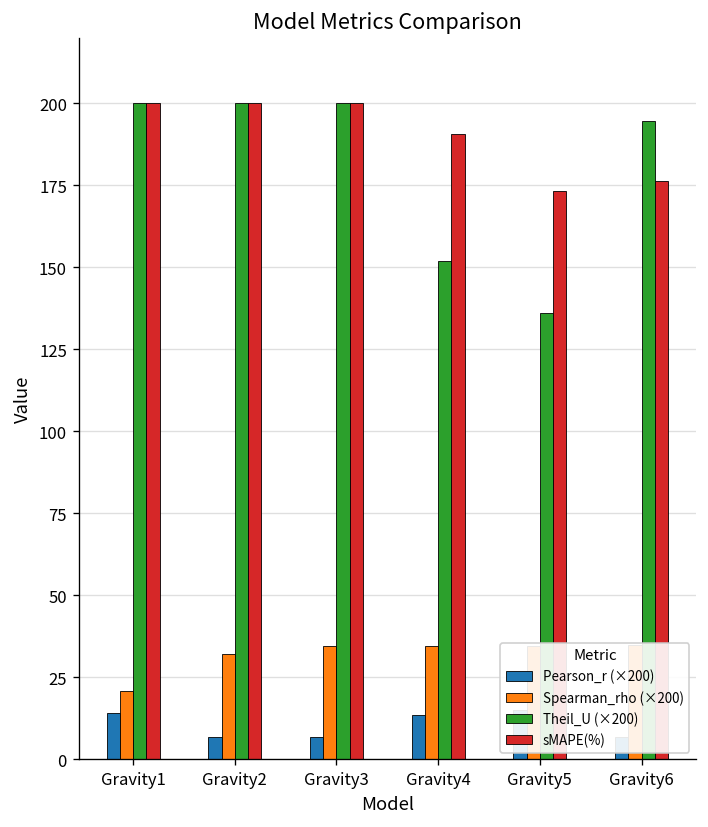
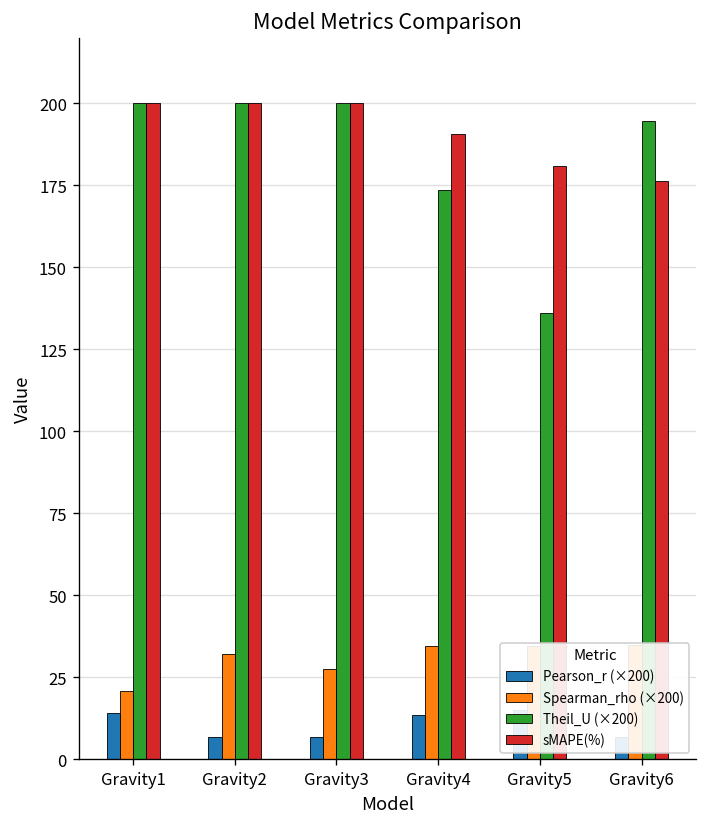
  {
    "Pearson_r (×200)": {
      "Gravity1": 14,
      "Gravity2": 7,
      "Gravity3": 7,
      "Gravity4": 13
    },
    "Spearman_rho (×200)": {
      "Gravity1": 21,
      "Gravity2": 32,
-     "Gravity3": 35,
+     "Gravity3": 28,
      "Gravity4": 35,
      "Gravity5": 35,
      "Gravity6": 35
    },
    "Theil_U (×200)": {
      "Gravity1": 200,
      "Gravity2": 200,
      "Gravity3": 200,
-     "Gravity4": 152,
+     "Gravity4": 174,
      "Gravity5": 136,
      "Gravity6": 195
    },
    "sMAPE(%)": {
      "Gravity1": 200,
      "Gravity2": 200,
      "Gravity3": 200,
      "Gravity4": 191,
-     "Gravity5": 173,
+     "Gravity5": 181,
      "Gravity6": 176
    }
  }
